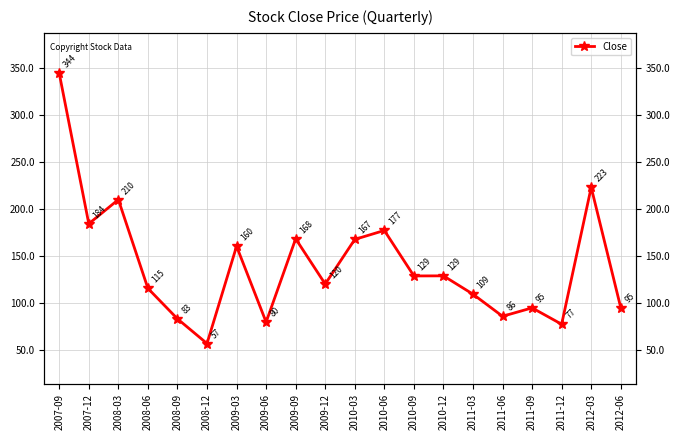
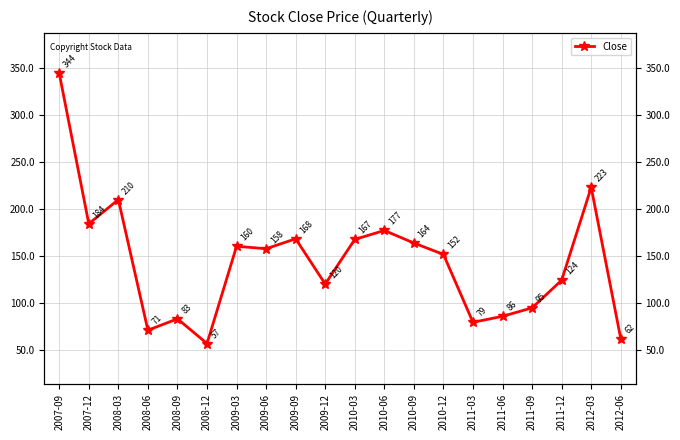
  {
    "2007-09": 344,
    "2007-12": 184,
    "2008-03": 210,
-   "2008-06": 115,
+   "2008-06": 71,
    "2008-09": 83,
    "2008-12": 57,
    "2009-03": 160,
-   "2009-06": 80,
+   "2009-06": 158,
    "2009-09": 168,
    "2009-12": 120,
    "2010-03": 167,
    "2010-06": 177,
-   "2010-09": 129,
-   "2010-12": 129,
-   "2011-03": 109,
+   "2010-09": 164,
+   "2010-12": 152,
+   "2011-03": 79,
    "2011-06": 86,
    "2011-09": 95,
-   "2011-12": 77,
+   "2011-12": 124,
    "2012-03": 223,
-   "2012-06": 95
+   "2012-06": 62
  }
